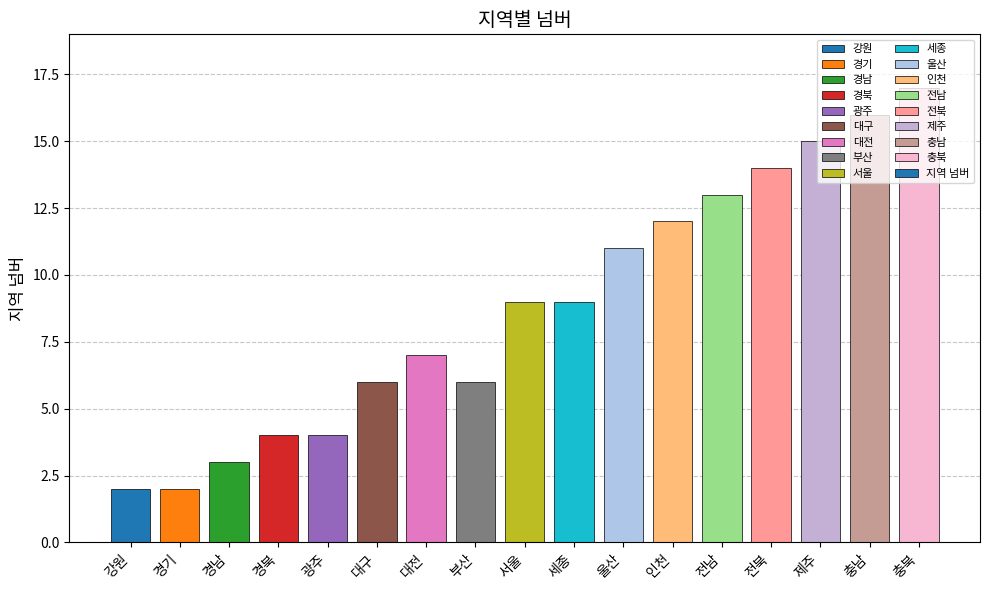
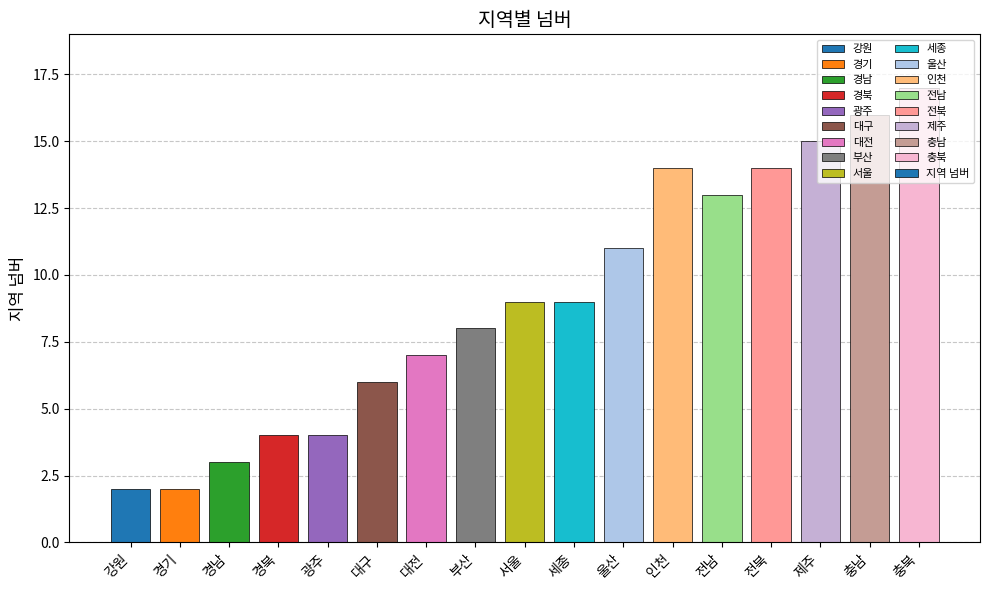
  {
    "강원": 2,
    "경기": 2,
    "경남": 3,
    "경북": 4,
    "광주": 4,
    "대구": 6,
    "대전": 7,
-   "부산": 6,
+   "부산": 8,
    "서울": 9,
    "세종": 9,
    "울산": 11,
-   "인천": 12,
+   "인천": 14,
    "전남": 13,
    "전북": 14
  }
